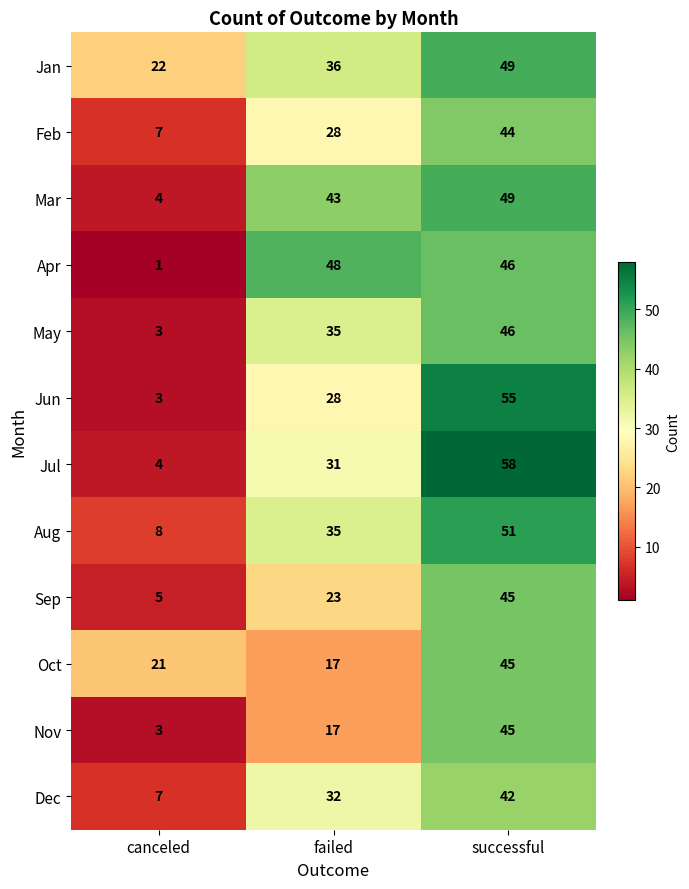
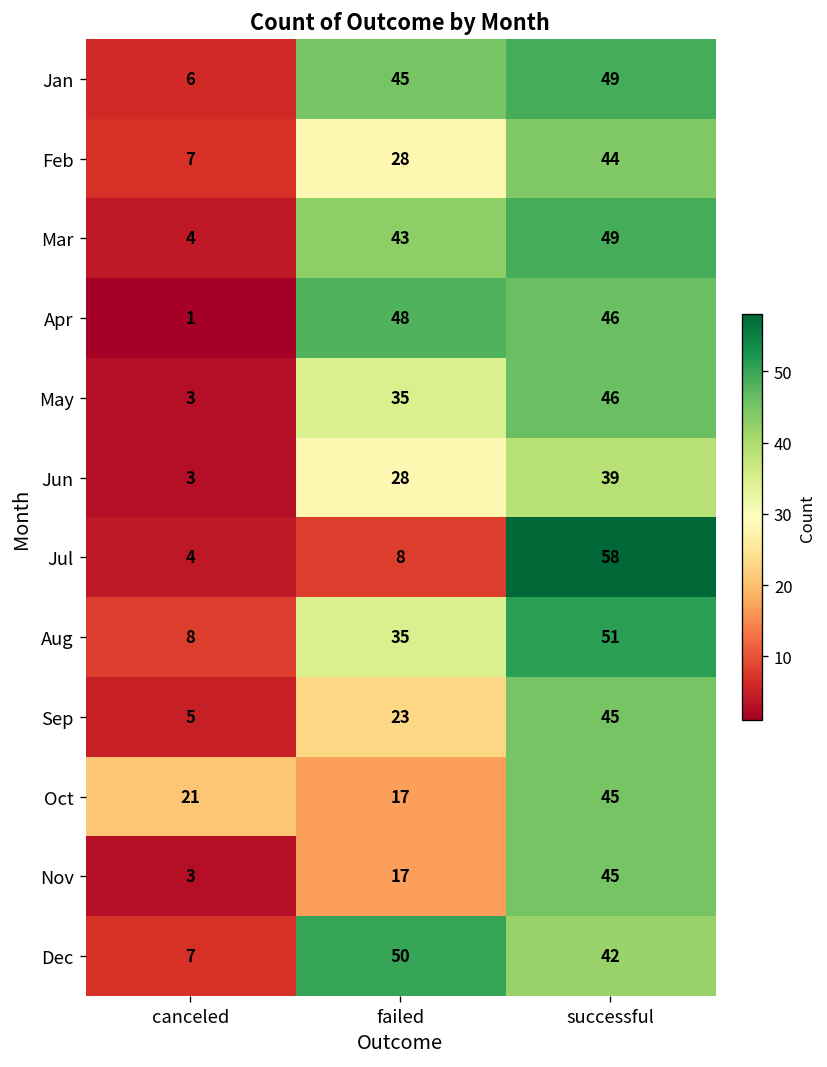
  {
    "Jan": {
-     "canceled": 22,
-     "failed": 36,
+     "canceled": 6,
+     "failed": 45,
      "successful": 49
    },
    "Feb": {
      "canceled": 7,
      "failed": 28,
      "successful": 44
    },
    "Mar": {
      "canceled": 4,
      "failed": 43,
      "successful": 49
    },
    "Apr": {
      "canceled": 1,
      "failed": 48,
      "successful": 46
    },
    "May": {
      "canceled": 3,
      "failed": 35,
      "successful": 46
    },
    "Jun": {
      "canceled": 3,
      "failed": 28,
-     "successful": 55
+     "successful": 39
    },
    "Jul": {
      "canceled": 4,
-     "failed": 31,
+     "failed": 8,
      "successful": 58
    },
    "Aug": {
      "canceled": 8,
      "failed": 35,
      "successful": 51
    },
    "Sep": {
      "canceled": 5,
      "failed": 23,
      "successful": 45
    },
    "Oct": {
      "canceled": 21,
      "failed": 17,
      "successful": 45
    },
    "Nov": {
      "canceled": 3,
      "failed": 17,
      "successful": 45
    },
    "Dec": {
      "canceled": 7,
-     "failed": 32,
+     "failed": 50,
      "successful": 42
    }
  }
